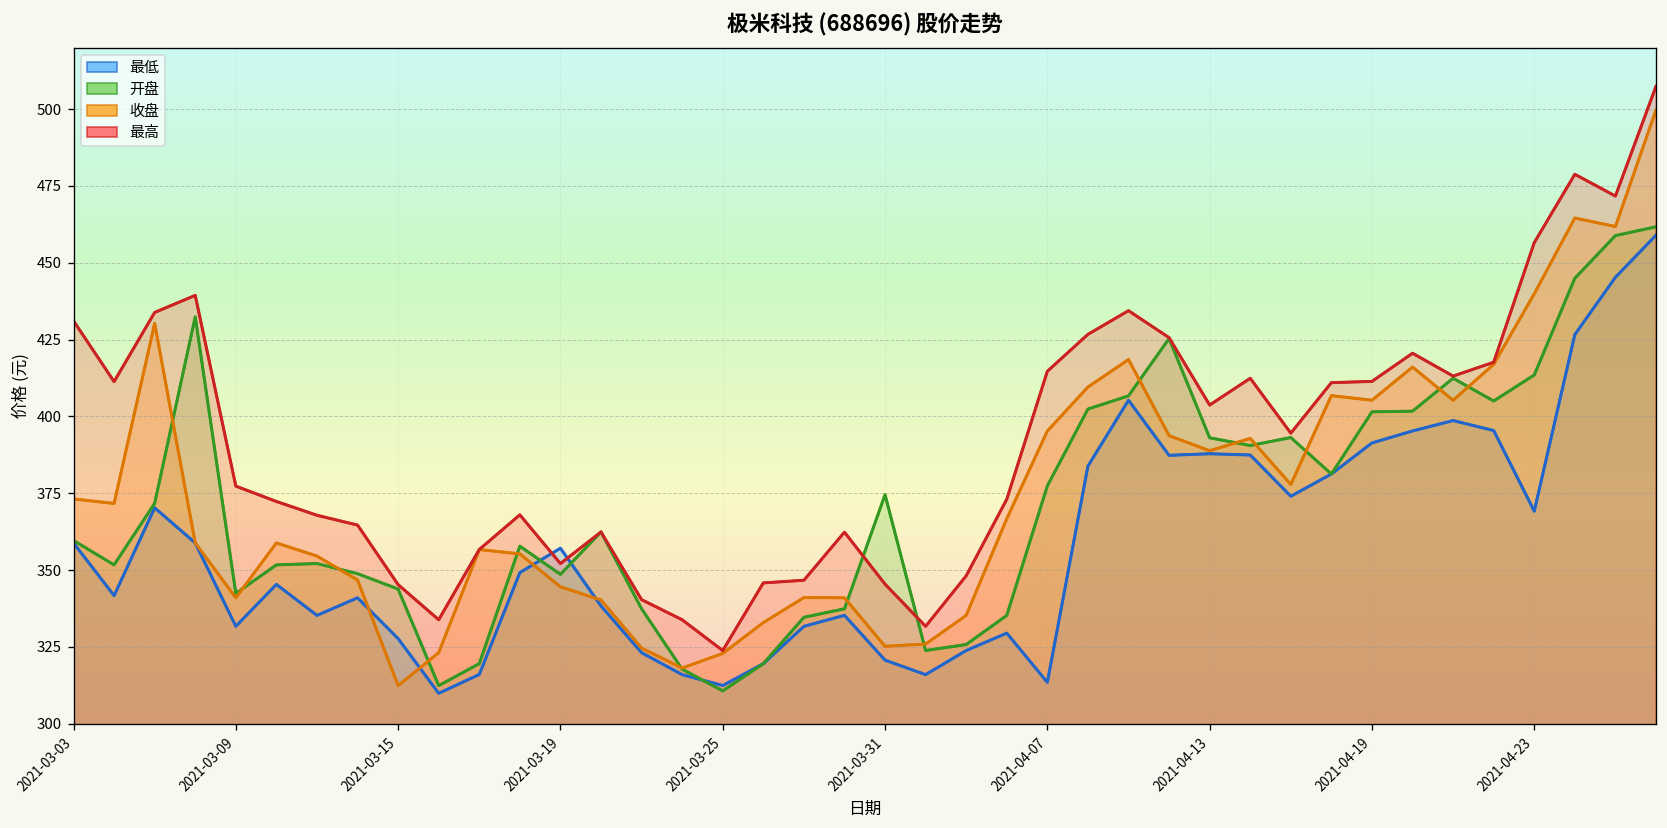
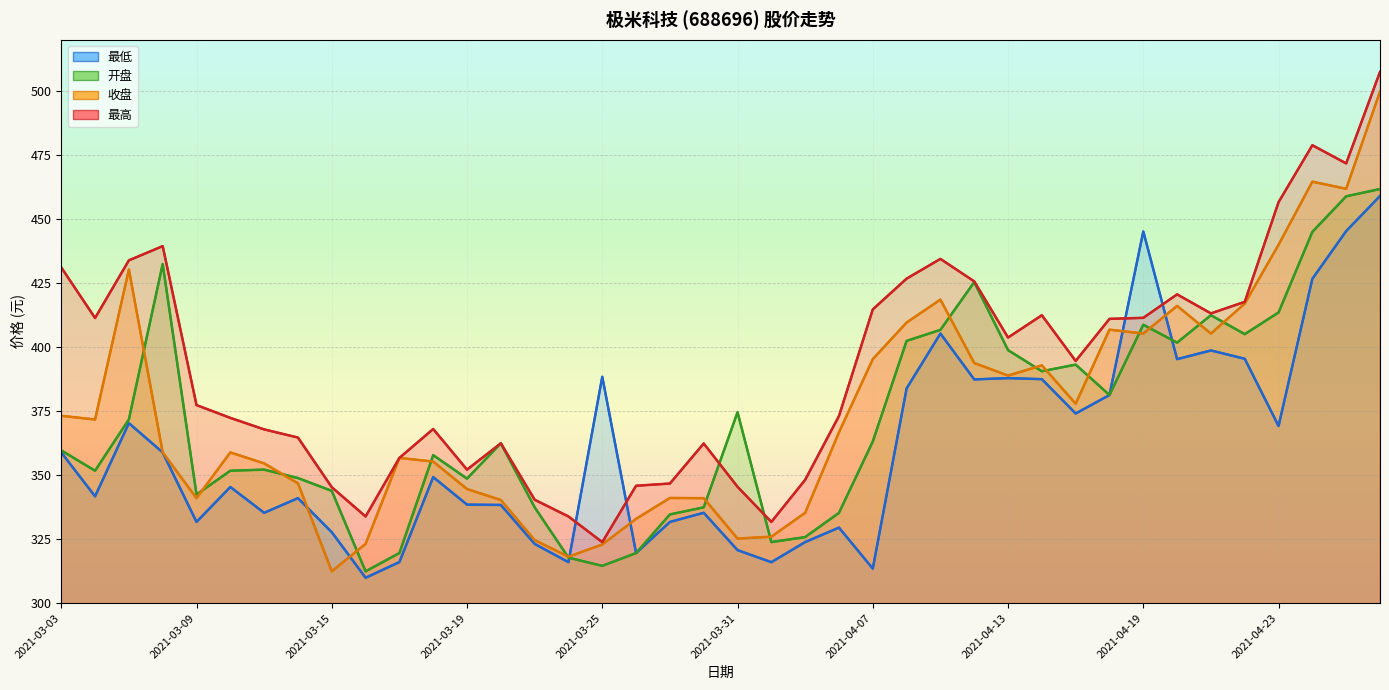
  {
    "最低": {
      "2021-03-09": 332,
      "2021-03-15": 328,
-     "2021-03-19": 357,
-     "2021-03-25": 312,
+     "2021-03-19": 338,
+     "2021-03-25": 388,
      "2021-03-31": 321,
      "2021-04-07": 313,
-     "2021-04-19": 391,
+     "2021-04-19": 445,
      "2021-04-23": 369
    },
    "开盘": {
      "2021-03-09": 342,
      "2021-03-15": 344,
      "2021-03-19": 349,
-     "2021-03-25": 311,
+     "2021-03-25": 315,
      "2021-03-31": 375,
-     "2021-04-07": 377,
-     "2021-04-13": 393,
-     "2021-04-19": 402,
+     "2021-04-07": 363,
+     "2021-04-13": 399,
+     "2021-04-19": 409,
      "2021-04-23": 414
    }
  }
